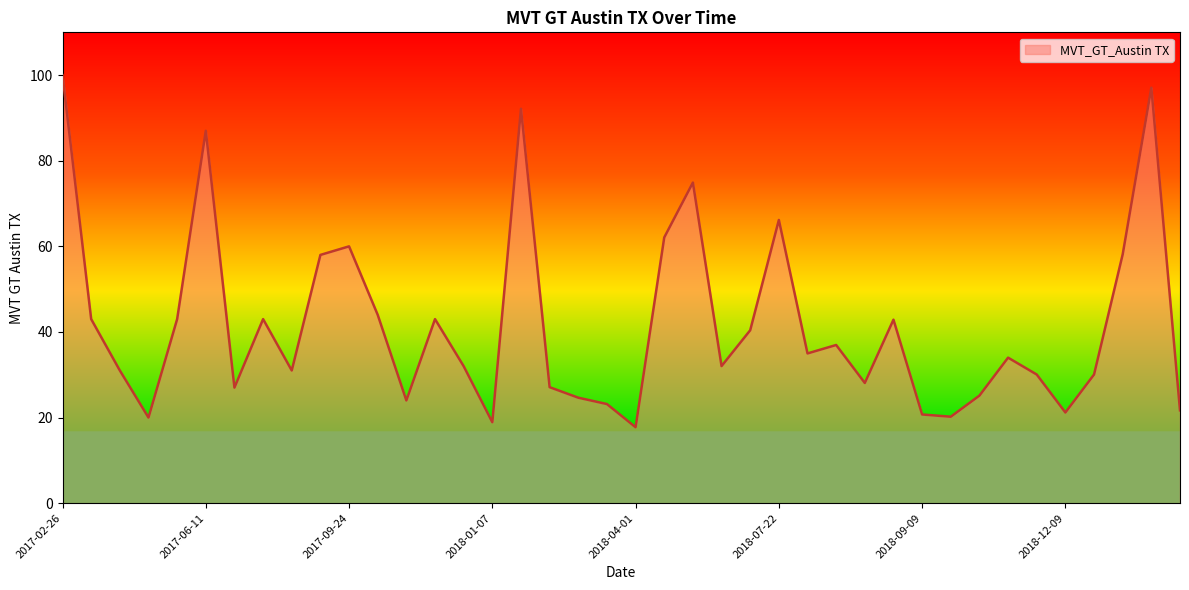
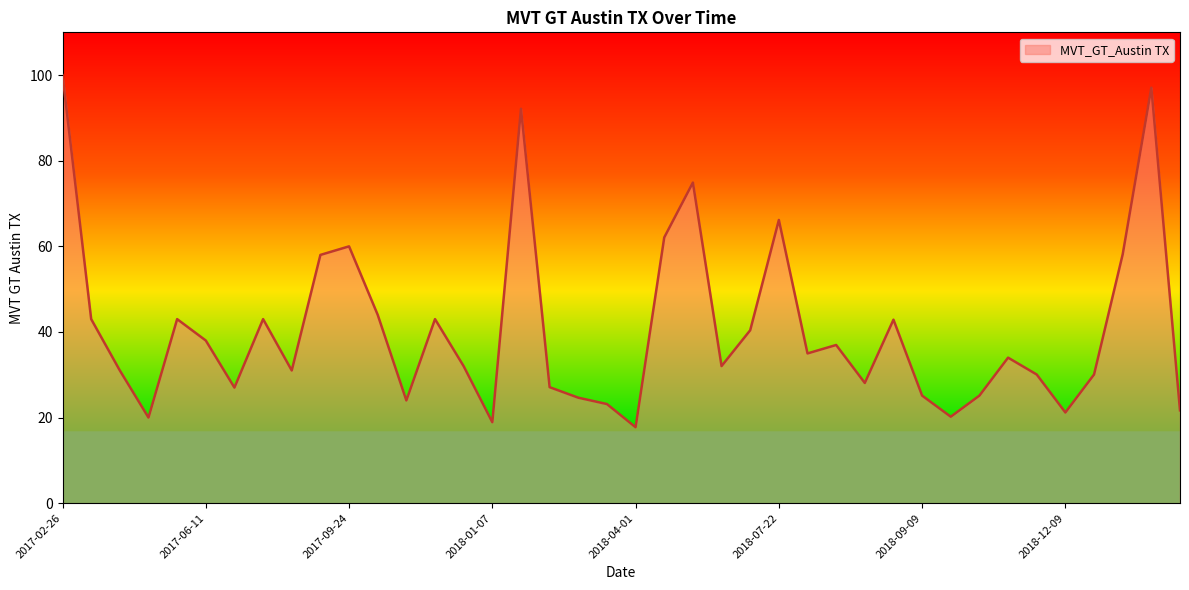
  {
    "2017-02-26": 100,
-   "2017-06-11": 87,
+   "2017-06-11": 38,
    "2017-09-24": 60,
    "2018-01-07": 19,
    "2018-04-01": 18,
    "2018-07-22": 66,
-   "2018-09-09": 21,
+   "2018-09-09": 25,
    "2018-12-09": 21
  }
